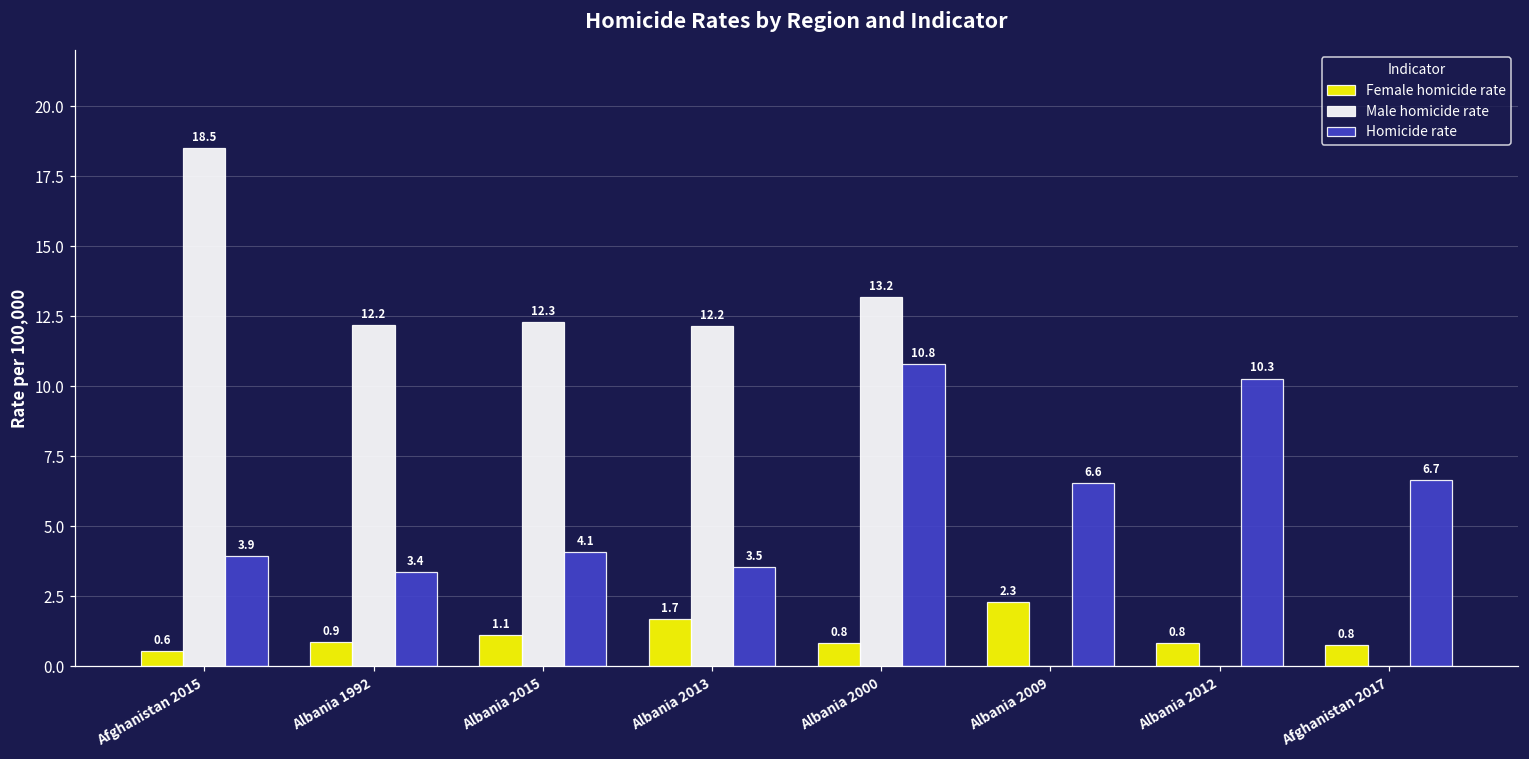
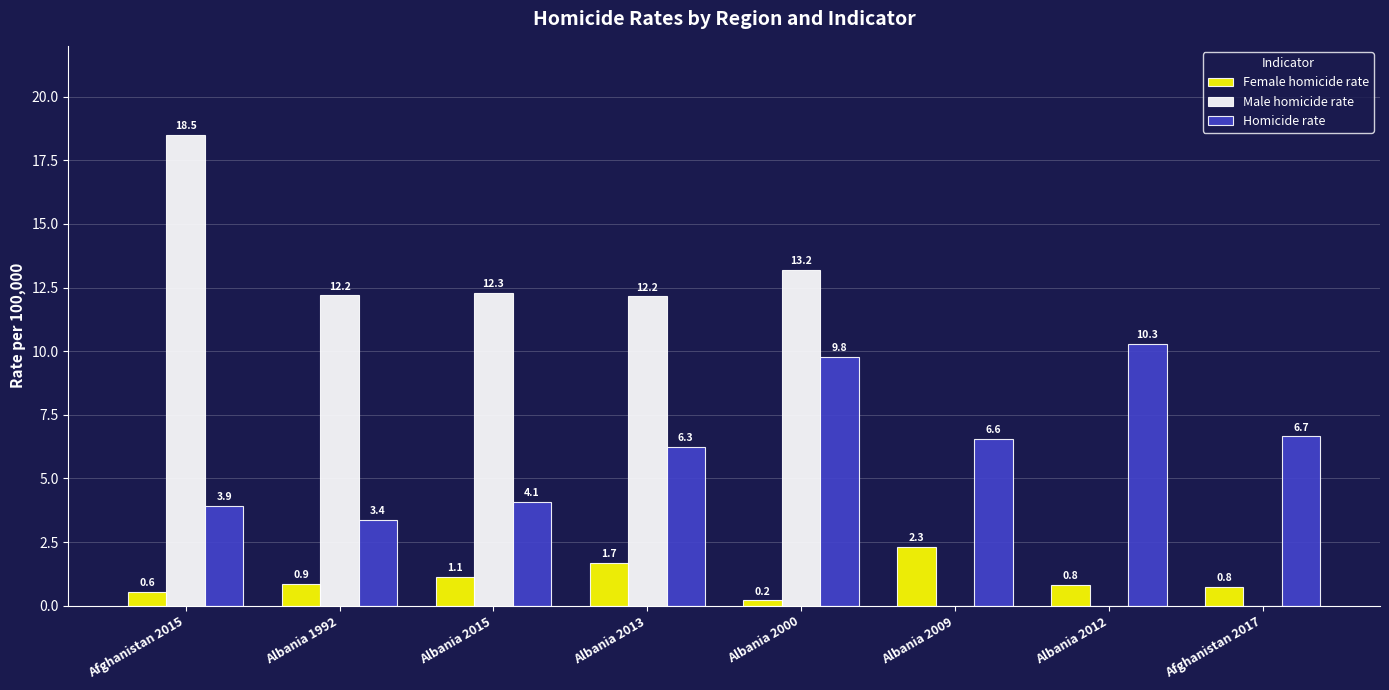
  {
    "Female homicide rate": {
      "Afghanistan 2015": 0.6,
      "Albania 1992": 0.9,
      "Albania 2015": 1.1,
      "Albania 2013": 1.7,
-     "Albania 2000": 0.8,
+     "Albania 2000": 0.2,
      "Albania 2009": 2.3,
      "Albania 2012": 0.8,
      "Afghanistan 2017": 0.8
    },
    "Male homicide rate": {
      "Afghanistan 2015": 18.5,
      "Albania 1992": 12.2,
      "Albania 2015": 12.3,
      "Albania 2013": 12.2,
      "Albania 2000": 13.2
    },
    "Homicide rate": {
      "Afghanistan 2015": 3.9,
      "Albania 1992": 3.4,
      "Albania 2015": 4.1,
-     "Albania 2013": 3.5,
-     "Albania 2000": 10.8,
+     "Albania 2013": 6.3,
+     "Albania 2000": 9.8,
      "Albania 2009": 6.6,
      "Albania 2012": 10.3,
      "Afghanistan 2017": 6.7
    }
  }
